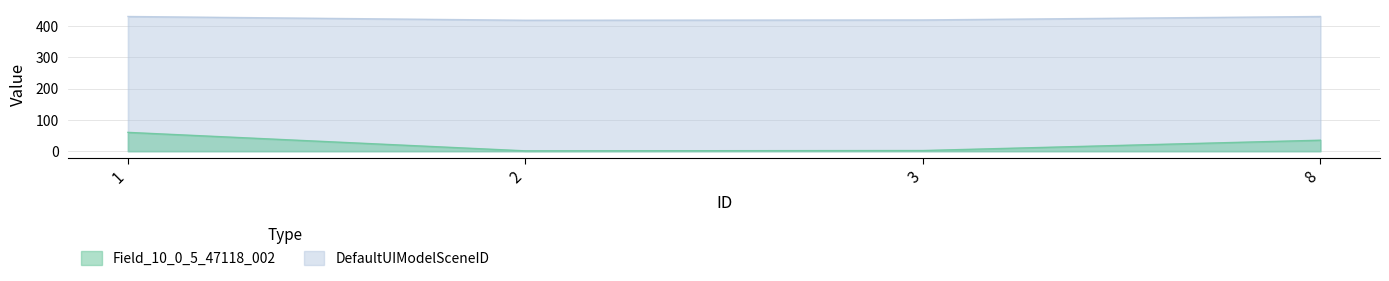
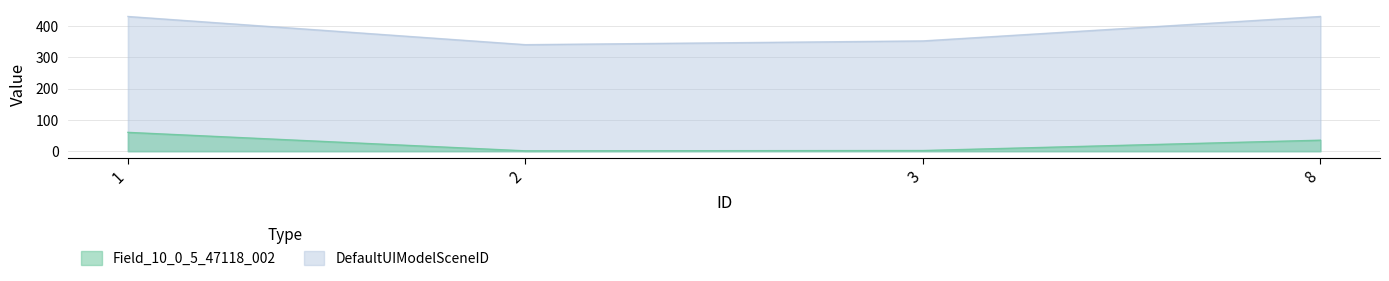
  {
    "DefaultUIModelSceneID": {
      "1": 430,
-     "2": 420,
-     "3": 420,
+     "2": 340,
+     "3": 350,
      "8": 430
    },
    "Field_10_0_5_47118_002": {
      "1": 60,
      "2": 0,
      "3": 0,
      "8": 40
    }
  }
